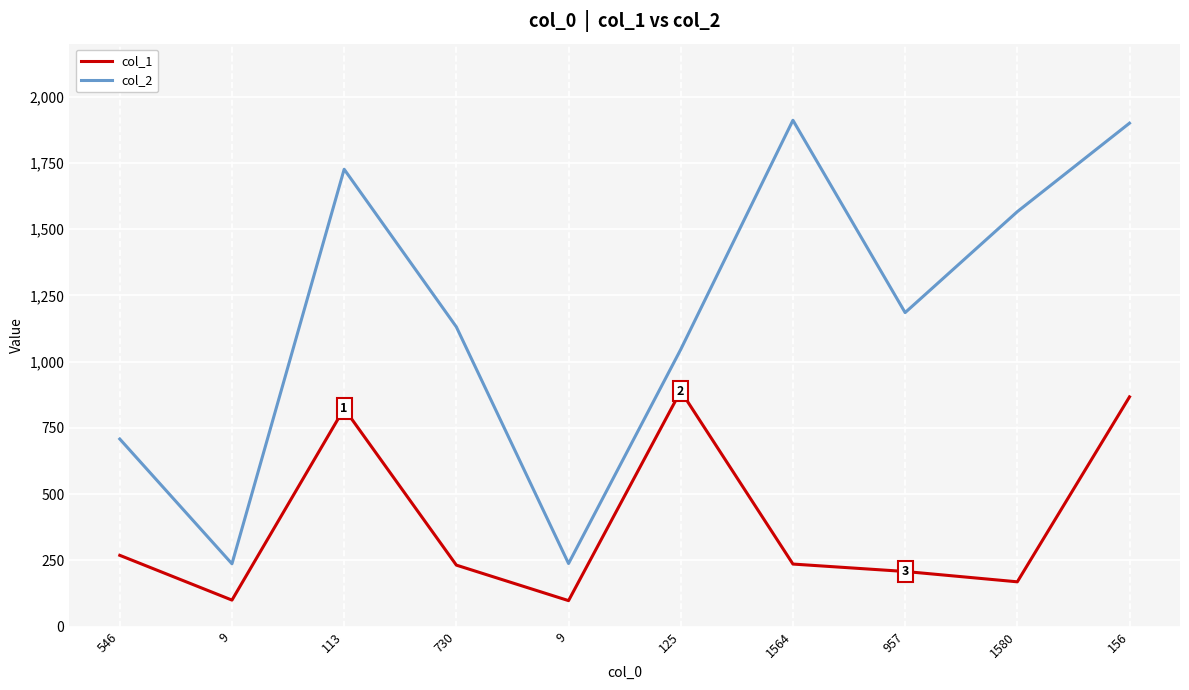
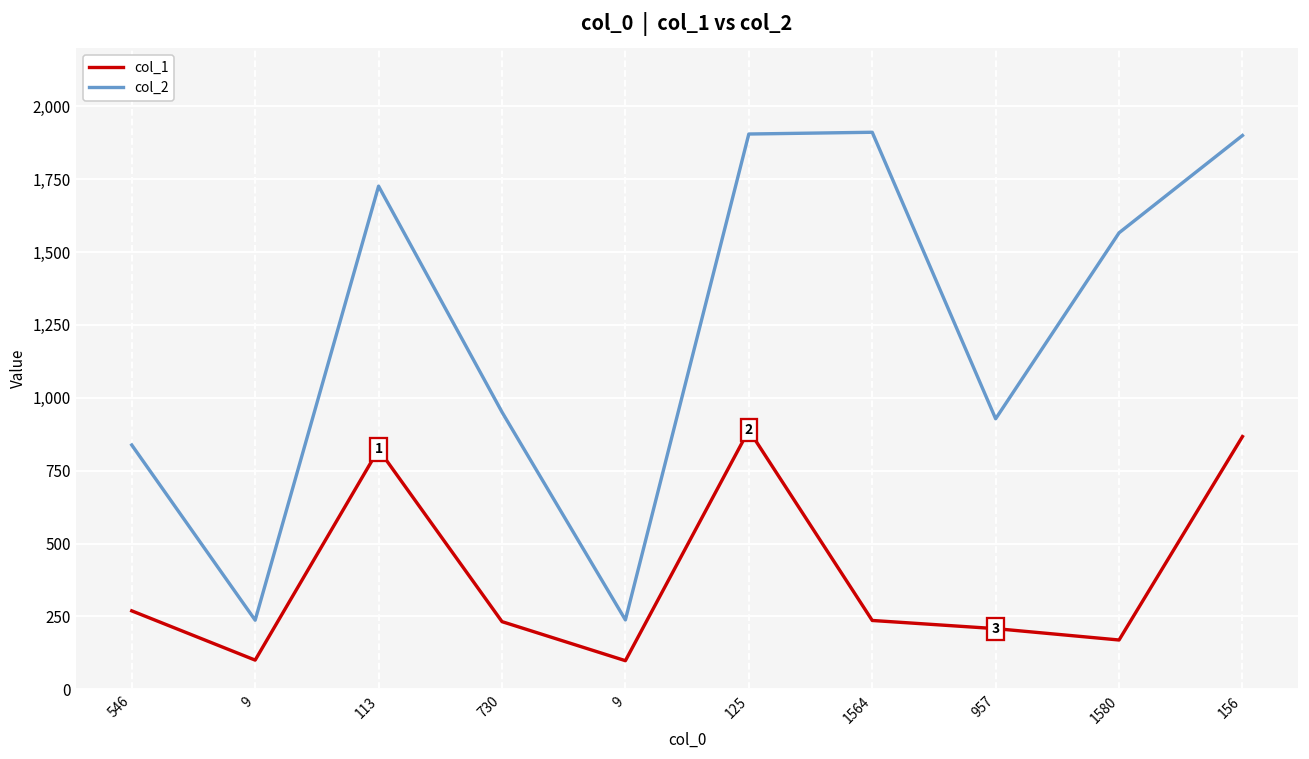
  {
    "col_1": {
      "546": "270",
      "730": "230",
      "1564": "240",
      "1580": "170",
      "156": "870"
    },
    "col_2": {
-     "546": "710",
+     "546": "840",
      "113": "1,730",
-     "730": "1,130",
-     "125": "1,050",
+     "730": "950",
+     "125": "1,910",
      "1564": "1,910",
-     "957": "1,190",
+     "957": "930",
      "1580": "1,570",
      "156": "1,900"
    }
  }
